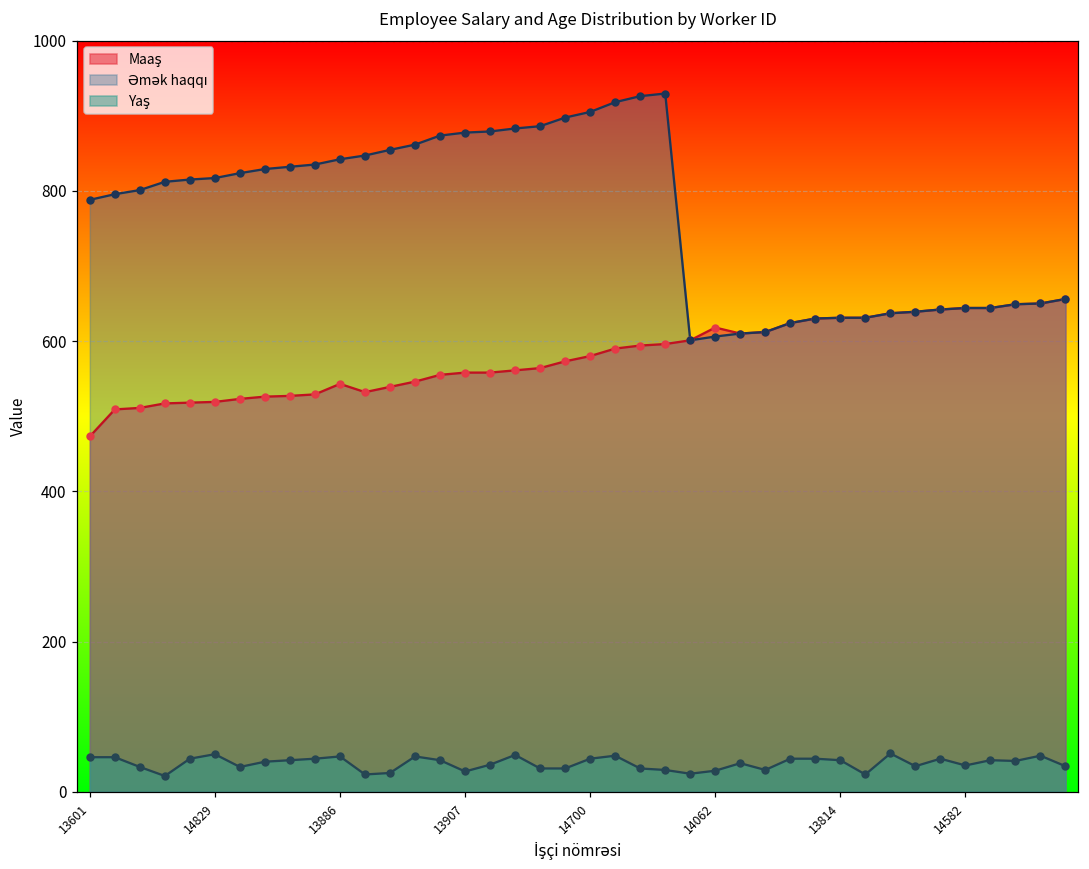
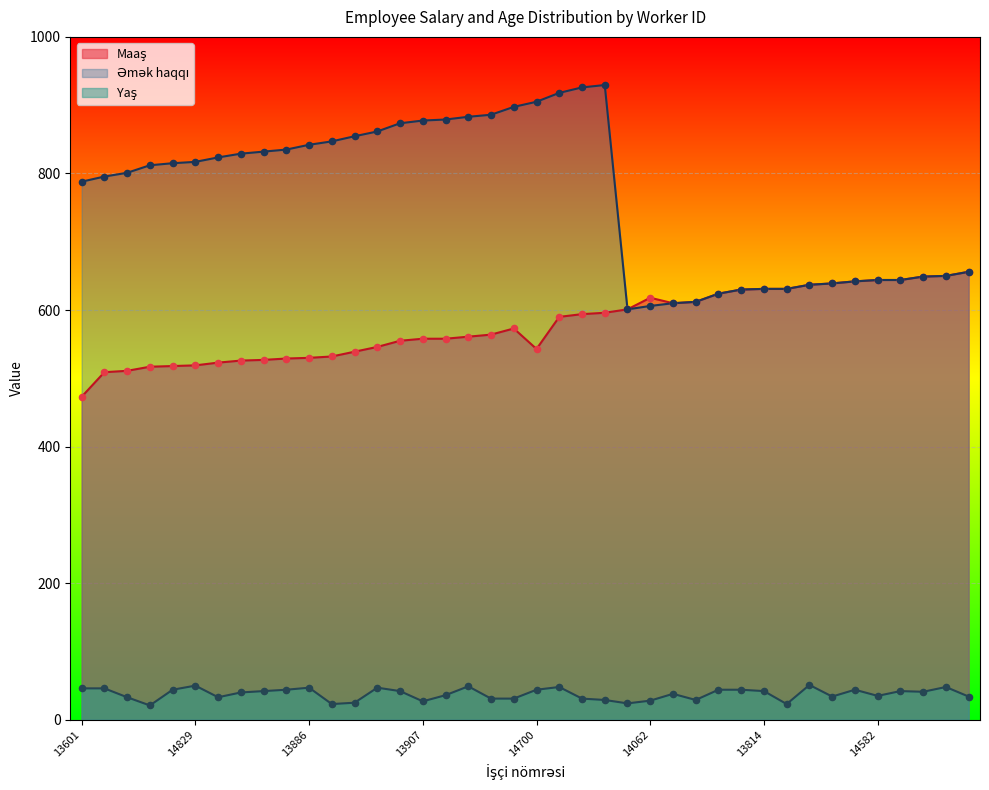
  {
    "Maaş": {
      "13601": 470,
      "14829": 520,
-     "13886": 540,
+     "13886": 530,
      "13907": 560,
-     "14700": 580,
+     "14700": 540,
      "14062": 620
    }
  }
